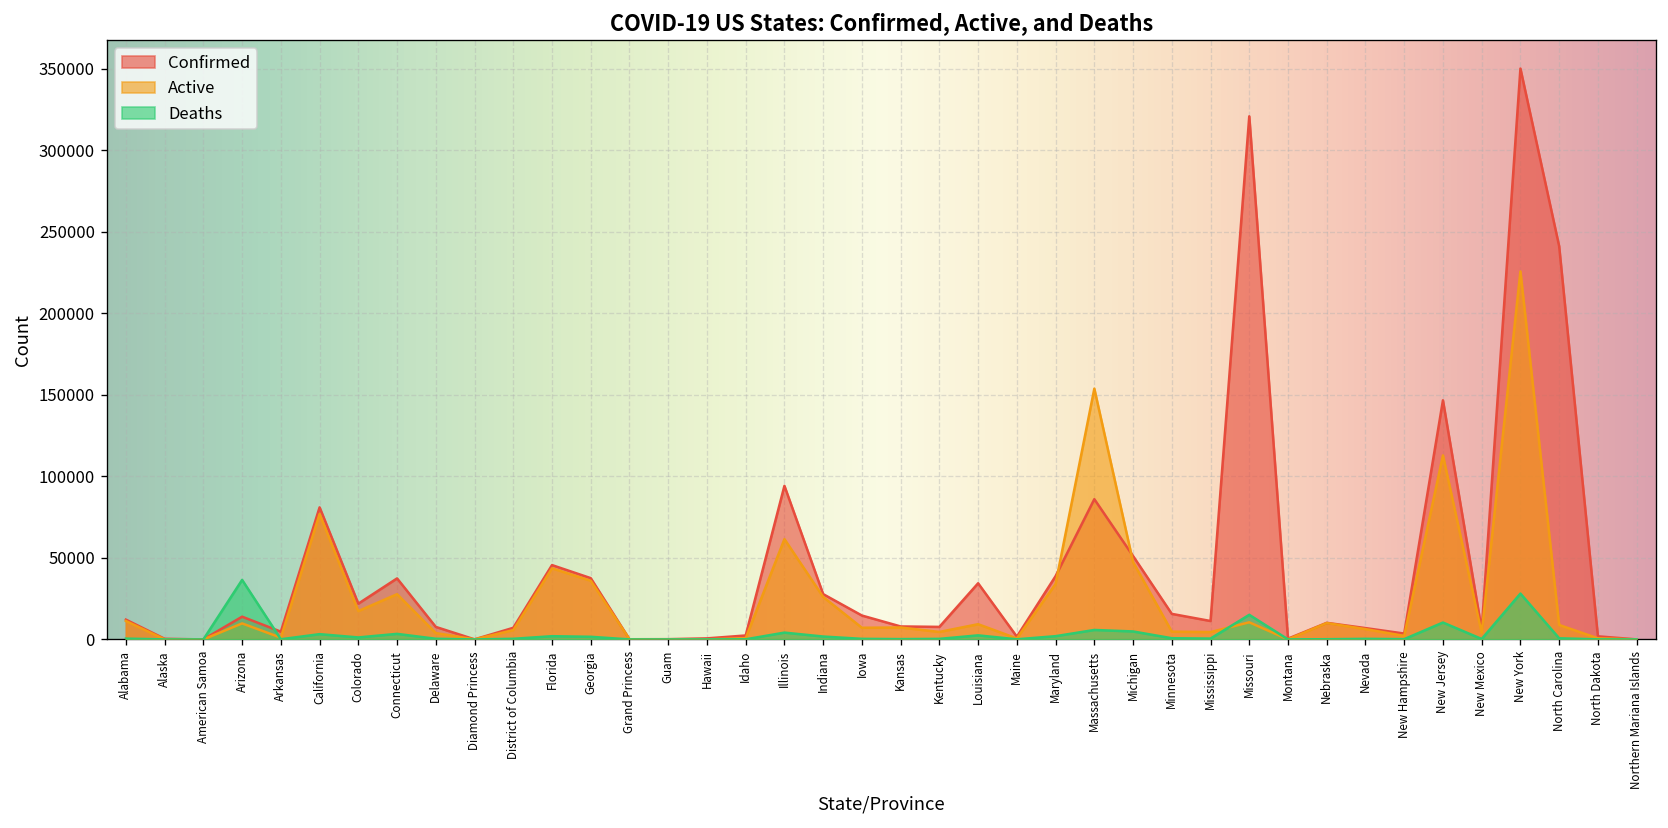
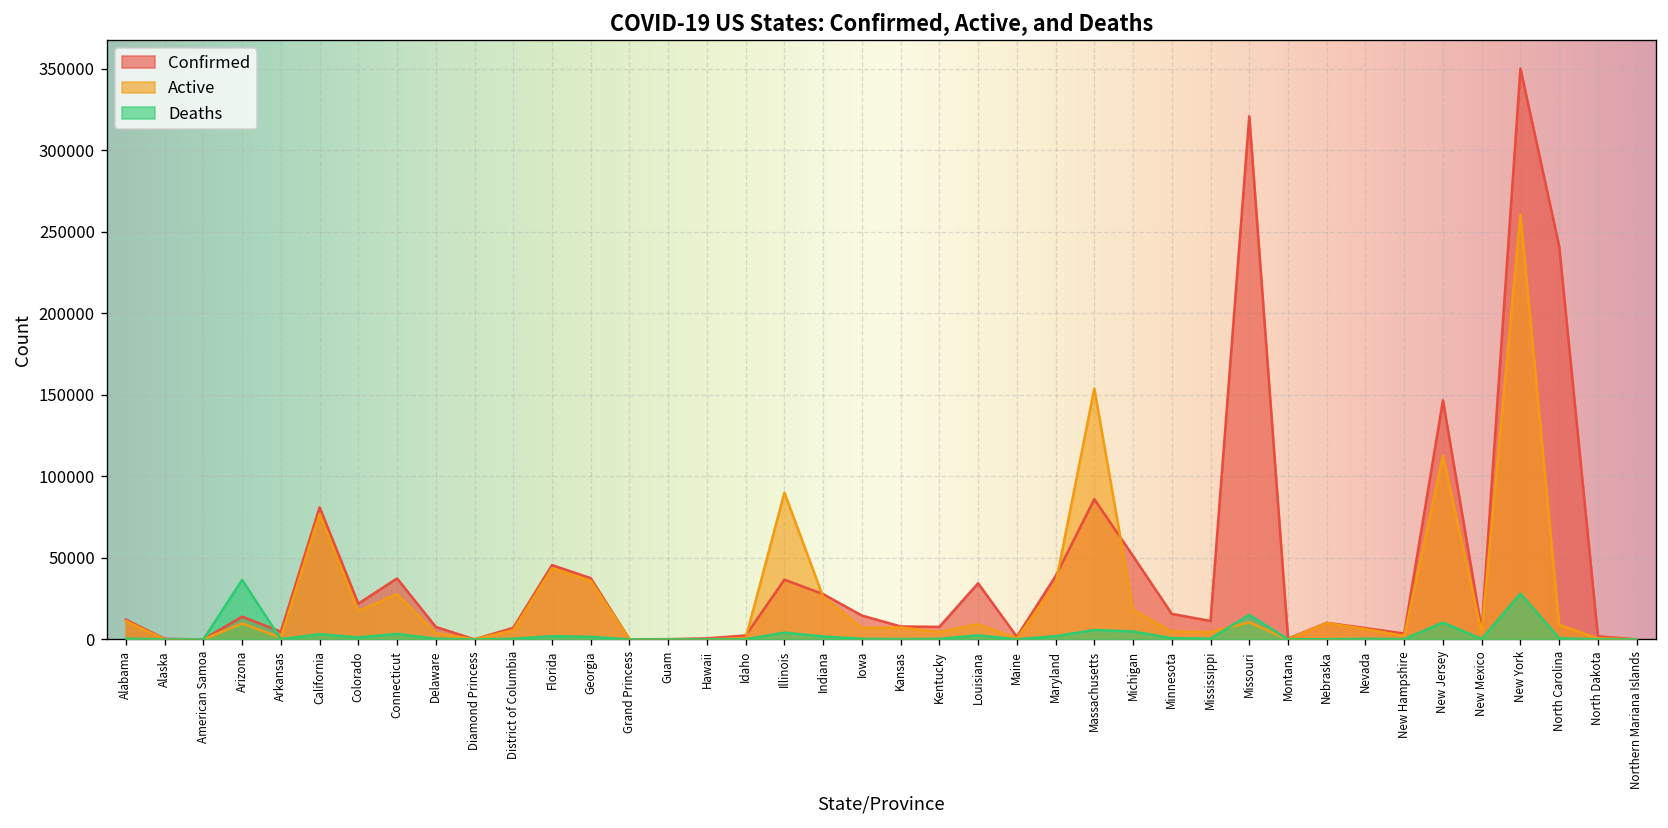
  {
    "Confirmed": {
      "Arizona": 14000,
      "Arkansas": 5000,
      "California": 81000,
      "Colorado": 22000,
      "Connecticut": 37000,
      "Delaware": 8000,
      "Florida": 46000,
-     "Illinois": 94000,
+     "Illinois": 37000,
      "Iowa": 15000,
      "Kentucky": 8000,
      "Louisiana": 34000,
      "Maryland": 39000,
      "Massachusetts": 86000,
      "Michigan": 51000,
      "Minnesota": 16000,
      "Mississippi": 11000,
      "Missouri": 321000,
      "New Jersey": 147000,
      "New Mexico": 6000,
      "New York": 350000,
      "North Carolina": 241000
    },
    "Active": {
      "Arizona": 10000,
      "California": 77000,
      "Colorado": 17000,
      "Connecticut": 28000,
      "Delaware": 4000,
      "Florida": 44000,
-     "Illinois": 62000,
+     "Illinois": 90000,
      "Iowa": 7000,
      "Kentucky": 5000,
      "Louisiana": 9000,
      "Maryland": 34000,
      "Massachusetts": 154000,
-     "Michigan": 47000,
+     "Michigan": 18000,
      "Minnesota": 5000,
      "Mississippi": 5000,
      "Missouri": 11000,
      "New Jersey": 113000,
      "New Mexico": 4000,
-     "New York": 226000,
+     "New York": 261000,
      "North Carolina": 9000
    },
    "Deaths": {
      "Alabama": 0,
      "Arizona": 36000,
      "California": 3000,
      "Colorado": 1000,
      "Connecticut": 3000,
      "Delaware": 0,
      "District of Columbia": 0,
      "Florida": 2000,
      "Georgia": 2000,
      "Illinois": 4000,
      "Indiana": 2000,
      "Iowa": 0,
      "Kansas": 0,
      "Kentucky": 0,
      "Louisiana": 2000,
      "Maryland": 2000,
      "Massachusetts": 6000,
      "Michigan": 5000,
      "Minnesota": 1000,
      "Mississippi": 1000,
      "Missouri": 15000,
      "Nebraska": 0,
      "Nevada": 0,
      "New Hampshire": 0,
      "New Jersey": 10000,
      "New Mexico": 0,
      "New York": 28000,
      "North Carolina": 1000
    }
  }
